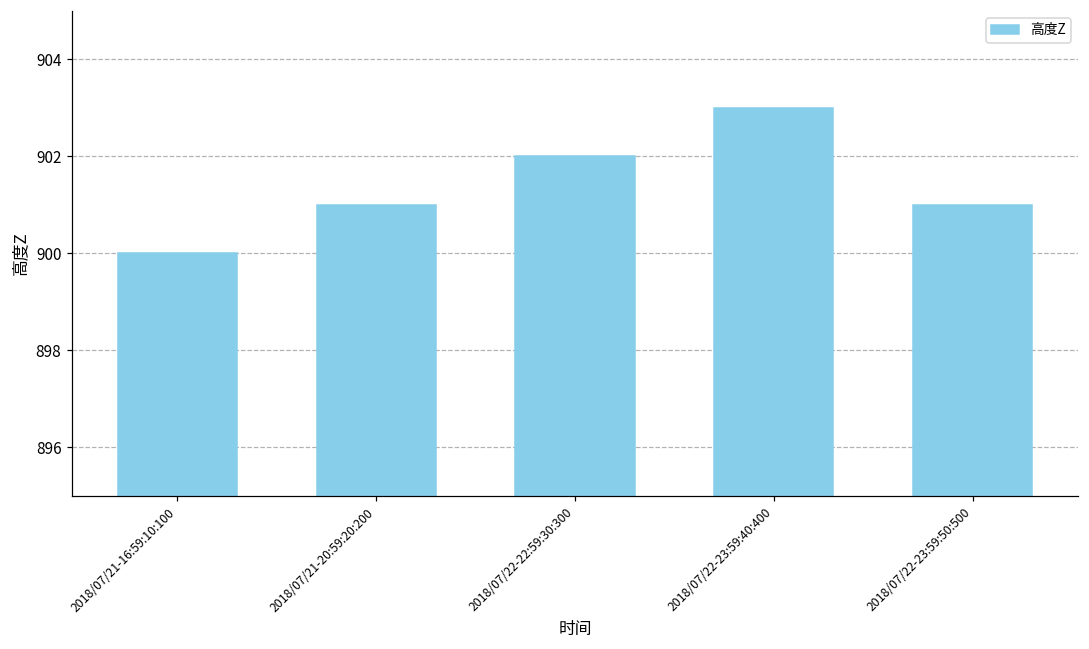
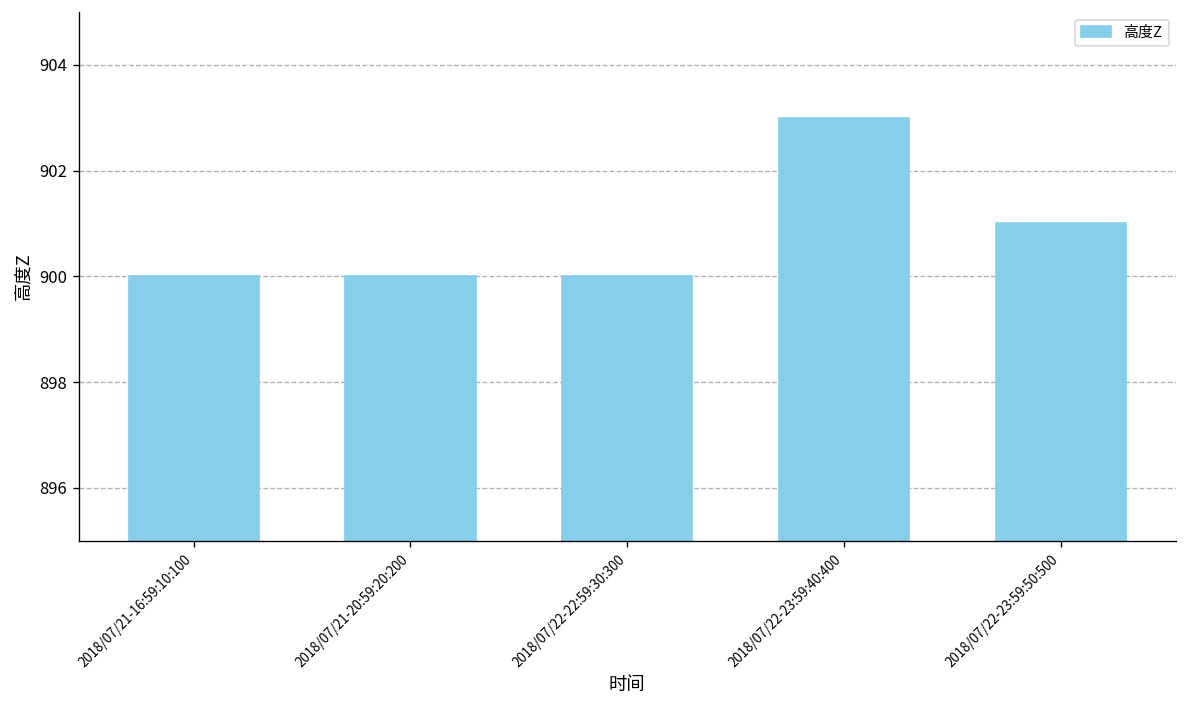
  {
    "2018/07/21-16:59:10:100": 900,
-   "2018/07/21-20:59:20:200": 901,
-   "2018/07/22-22:59:30:300": 902,
+   "2018/07/21-20:59:20:200": 900,
+   "2018/07/22-22:59:30:300": 900,
    "2018/07/22-23:59:40:400": 903,
    "2018/07/22-23:59:50:500": 901
  }
